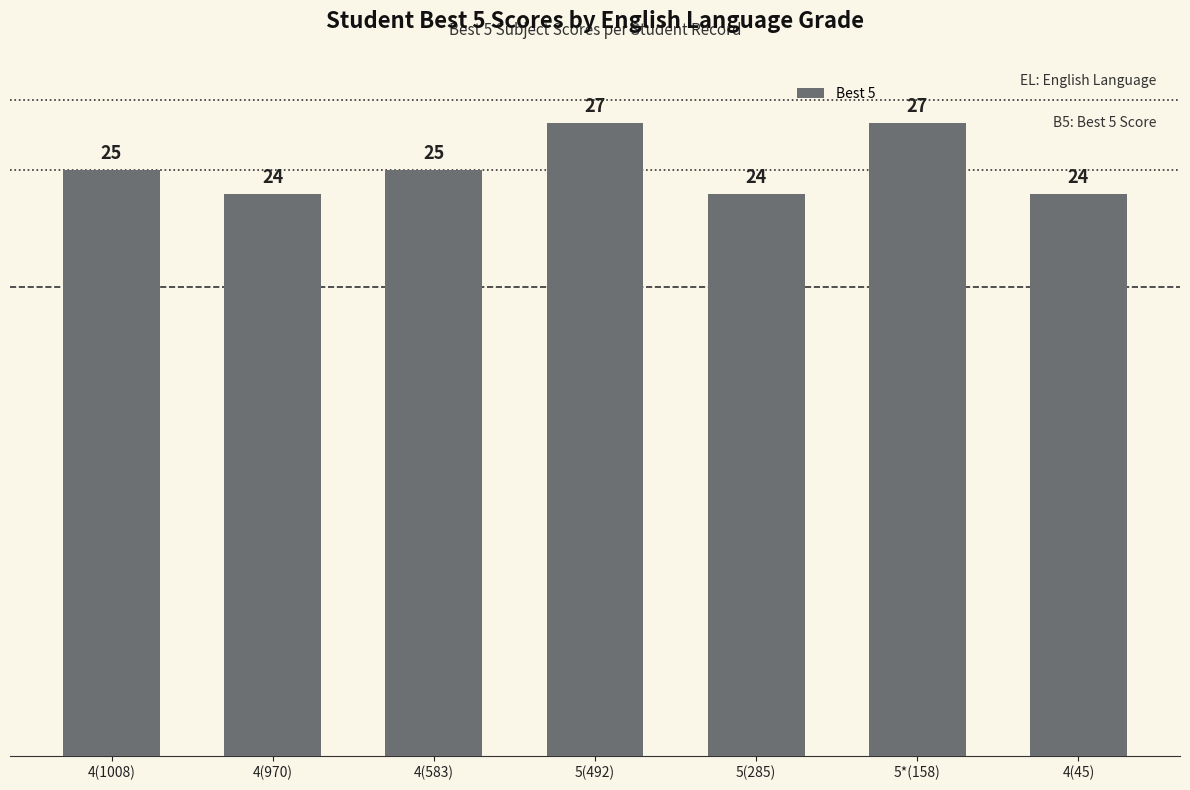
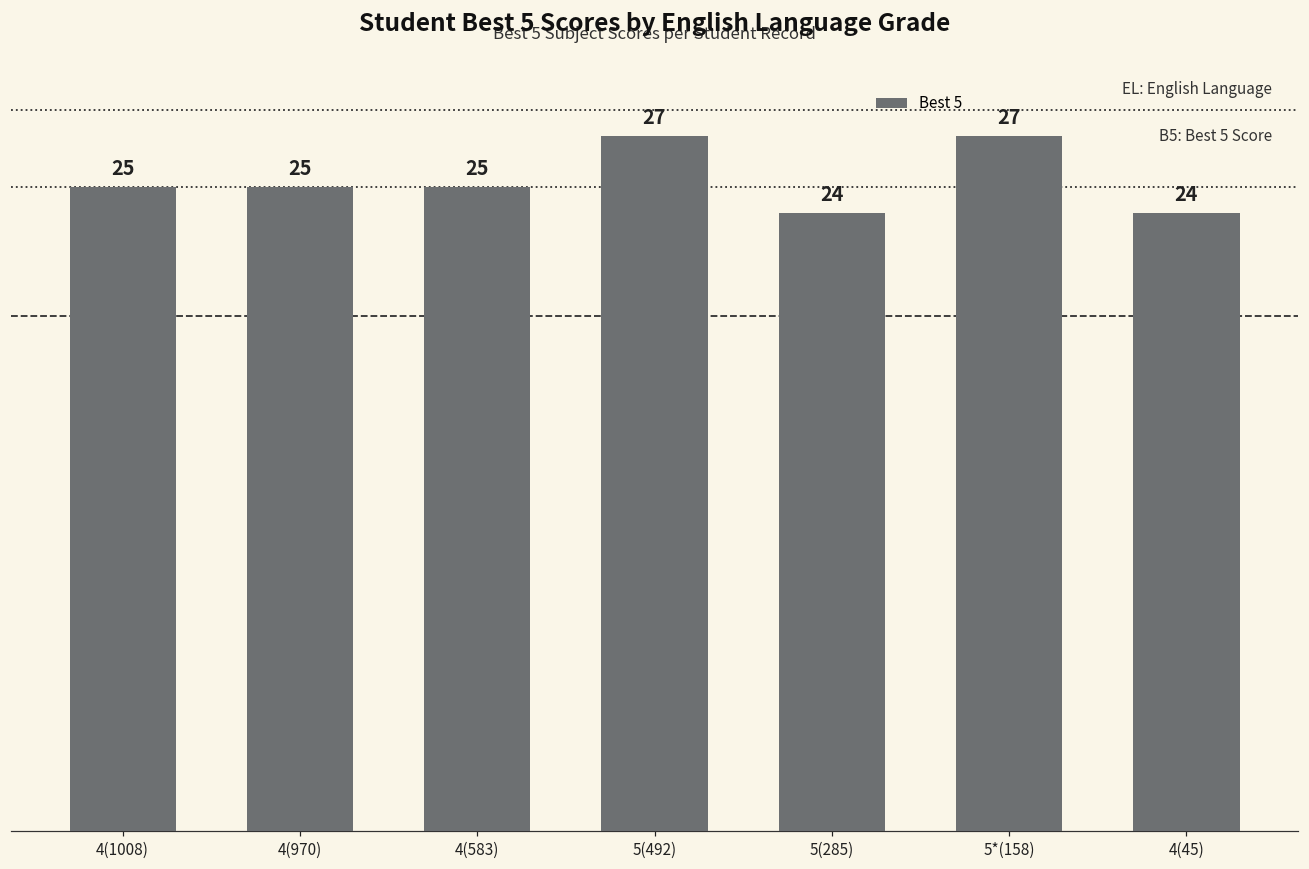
  {
    "4(1008)": 25,
-   "4(970)": 24,
+   "4(970)": 25,
    "4(583)": 25,
    "5(492)": 27,
    "5(285)": 24,
    "5*(158)": 27,
    "4(45)": 24
  }
